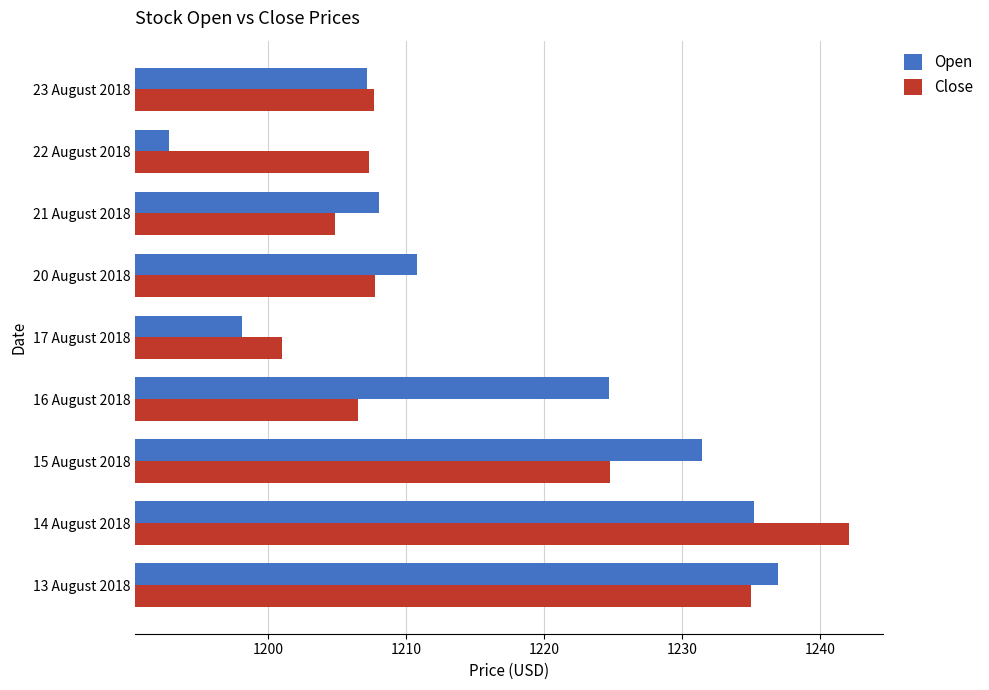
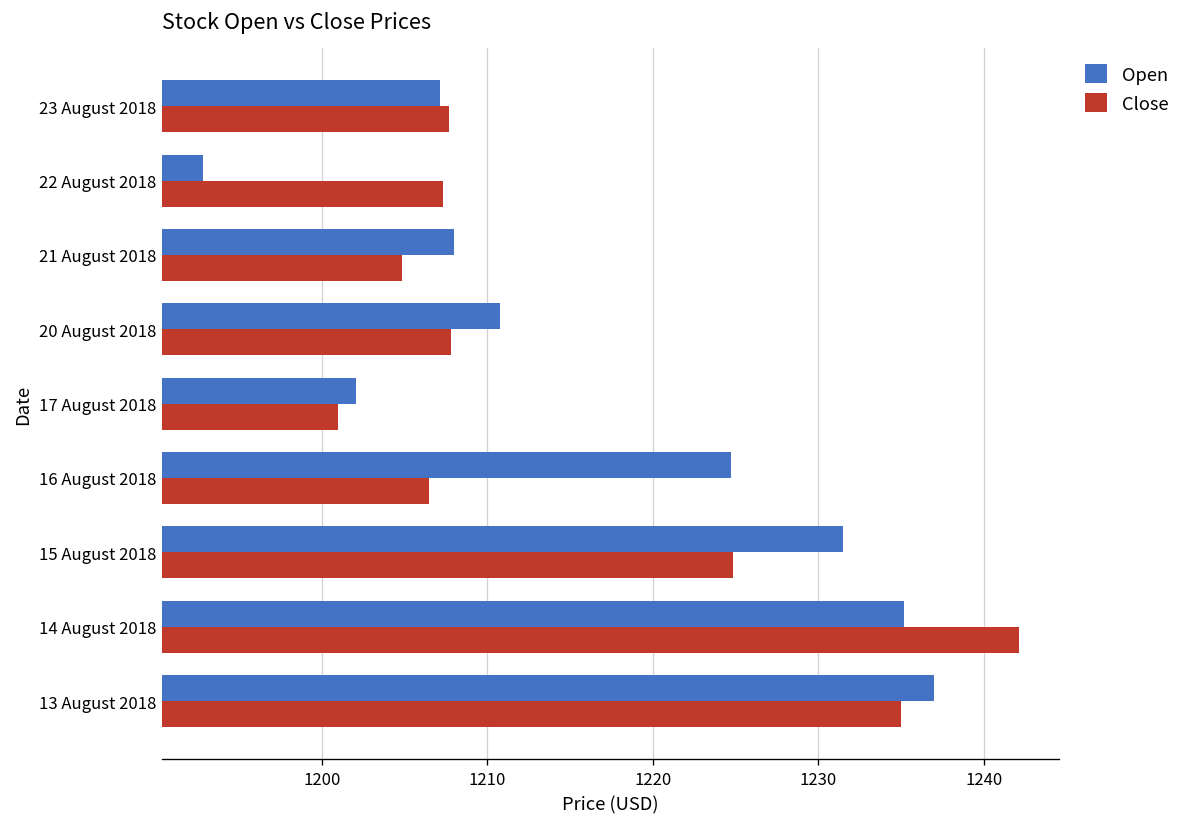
  {
    "Open": {
      "23 August 2018": 1207.1,
      "22 August 2018": 1192.8,
      "21 August 2018": 1208.0,
      "20 August 2018": 1210.8,
-     "17 August 2018": 1198.1,
+     "17 August 2018": 1202.0,
      "16 August 2018": 1224.7,
      "15 August 2018": 1231.5,
      "14 August 2018": 1235.2,
      "13 August 2018": 1237.0
    },
    "Close": {
      "23 August 2018": 1207.7,
      "22 August 2018": 1207.3,
      "21 August 2018": 1204.9,
      "20 August 2018": 1207.8,
      "17 August 2018": 1201.0,
      "16 August 2018": 1206.5,
      "15 August 2018": 1224.8,
      "14 August 2018": 1242.1,
      "13 August 2018": 1235.0
    }
  }
